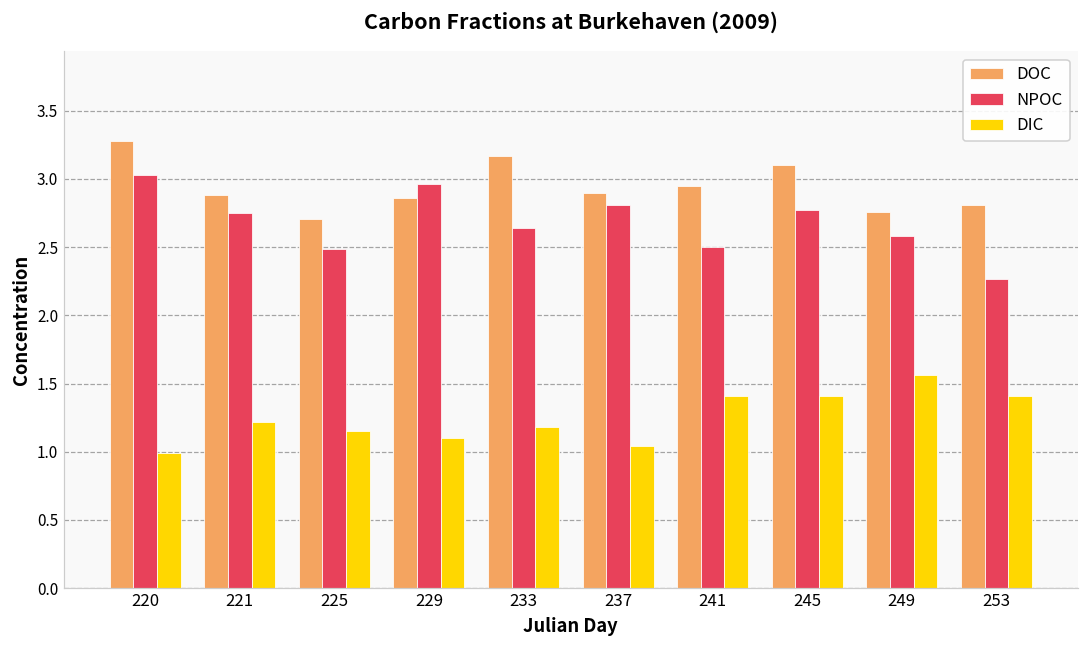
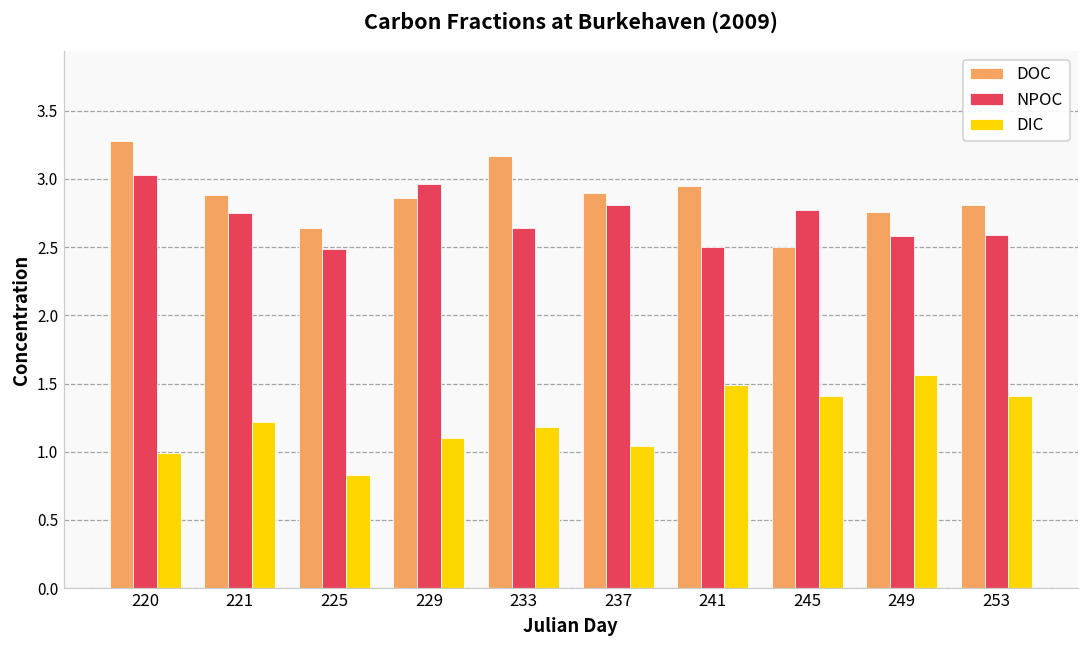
  {
    "DOC": {
      "220": 3.28,
      "221": 2.88,
-     "225": 2.71,
+     "225": 2.64,
      "229": 2.86,
      "233": 3.17,
      "237": 2.90,
      "241": 2.95,
-     "245": 3.1,
+     "245": 2.5,
      "249": 2.76,
      "253": 2.81
    },
    "NPOC": {
      "220": 3.03,
      "221": 2.75,
      "225": 2.49,
      "229": 2.96,
      "233": 2.64,
      "237": 2.81,
      "241": 2.50,
      "245": 2.77,
      "249": 2.58,
-     "253": 2.27
+     "253": 2.59
    },
    "DIC": {
      "220": 0.99,
      "221": 1.22,
-     "225": 1.15,
+     "225": 0.83,
      "229": 1.10,
      "233": 1.18,
      "237": 1.04,
-     "241": 1.41,
+     "241": 1.49,
      "245": 1.41,
      "249": 1.56,
      "253": 1.41
    }
  }
